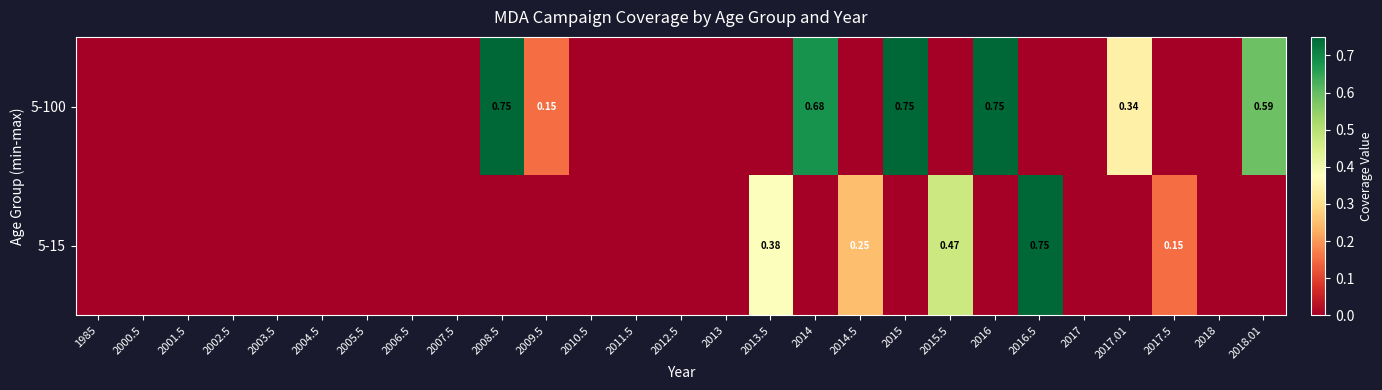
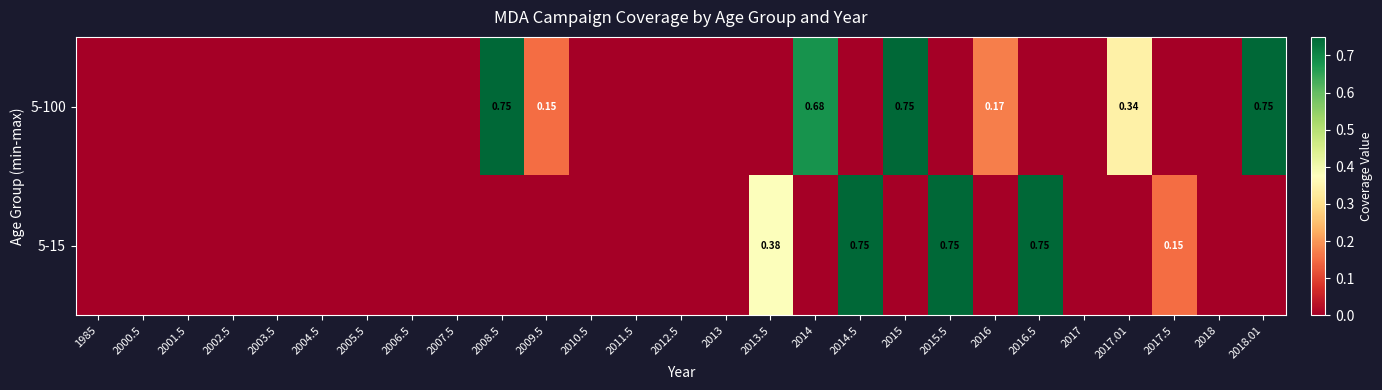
  {
    "5-100": {
      "2008.5": 0.75,
      "2009.5": 0.15,
      "2014": 0.68,
      "2015": 0.75,
-     "2016": 0.75,
+     "2016": 0.17,
      "2017.01": 0.34,
-     "2018.01": 0.59
+     "2018.01": 0.75
    },
    "5-15": {
      "2013.5": 0.38,
-     "2014.5": 0.25,
-     "2015.5": 0.47,
+     "2014.5": 0.75,
+     "2015.5": 0.75,
      "2016.5": 0.75,
      "2017.5": 0.15
    }
  }
